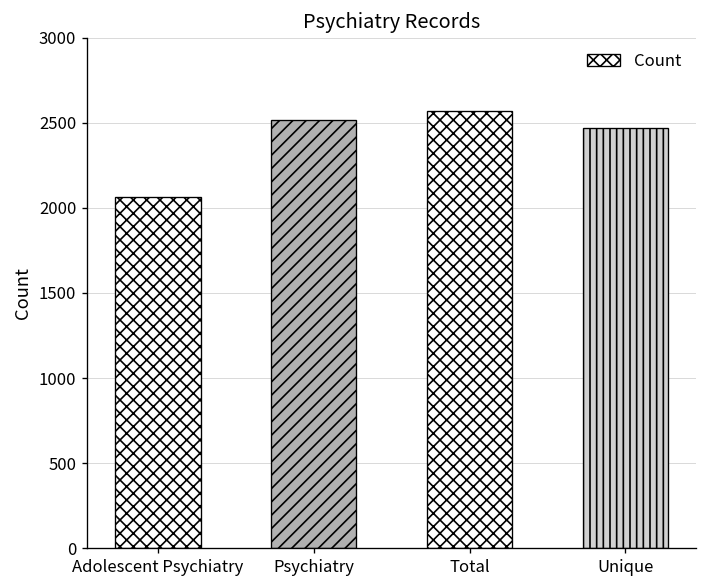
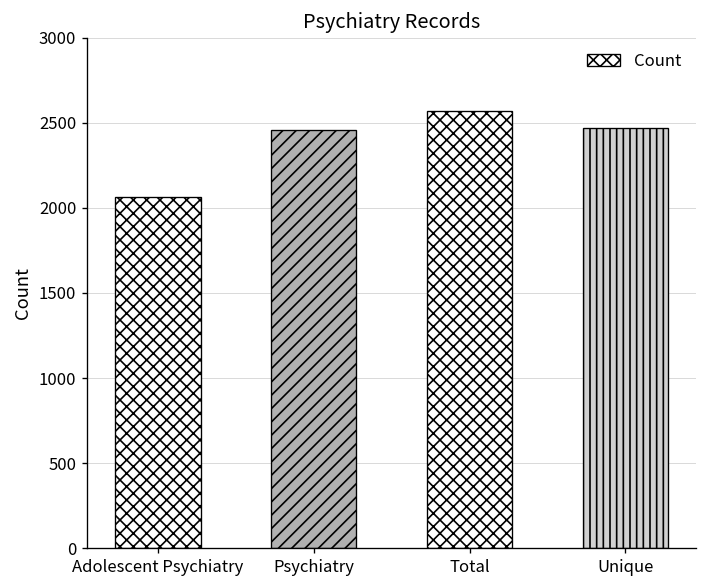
  {
    "Adolescent Psychiatry": 2070,
-   "Psychiatry": 2520,
+   "Psychiatry": 2460,
    "Total": 2570,
    "Unique": 2470
  }
